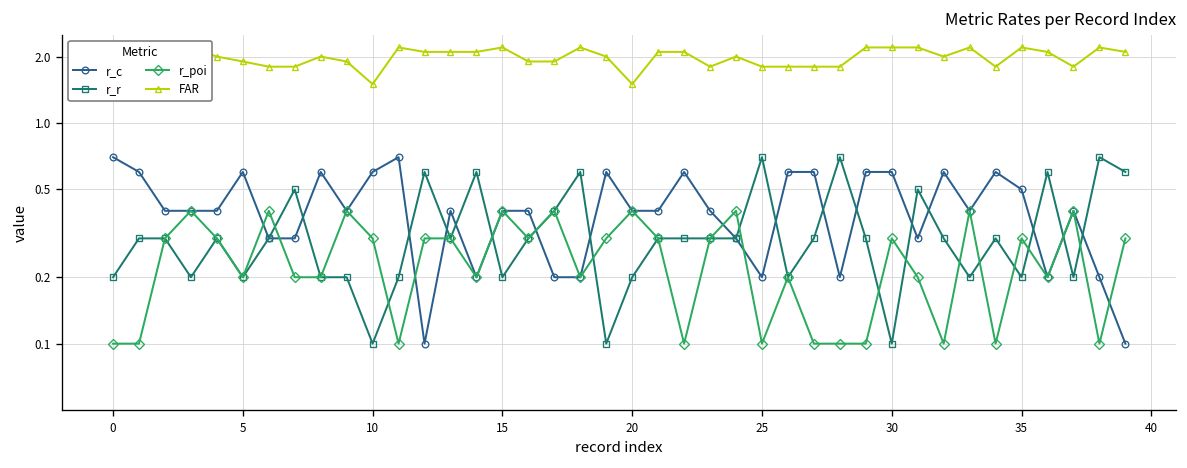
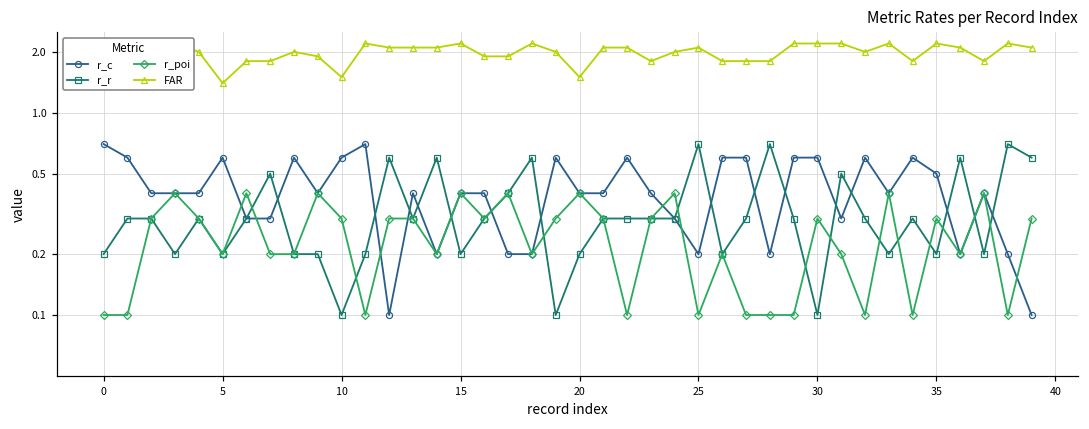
  {
    "FAR": {
-     "5": 1.9,
+     "5": 1.4,
      "10": 1.5,
      "15": 2.2,
      "20": 1.5,
-     "25": 1.8,
+     "25": 2.1,
      "30": 2.2,
      "35": 2.2
    }
  }
